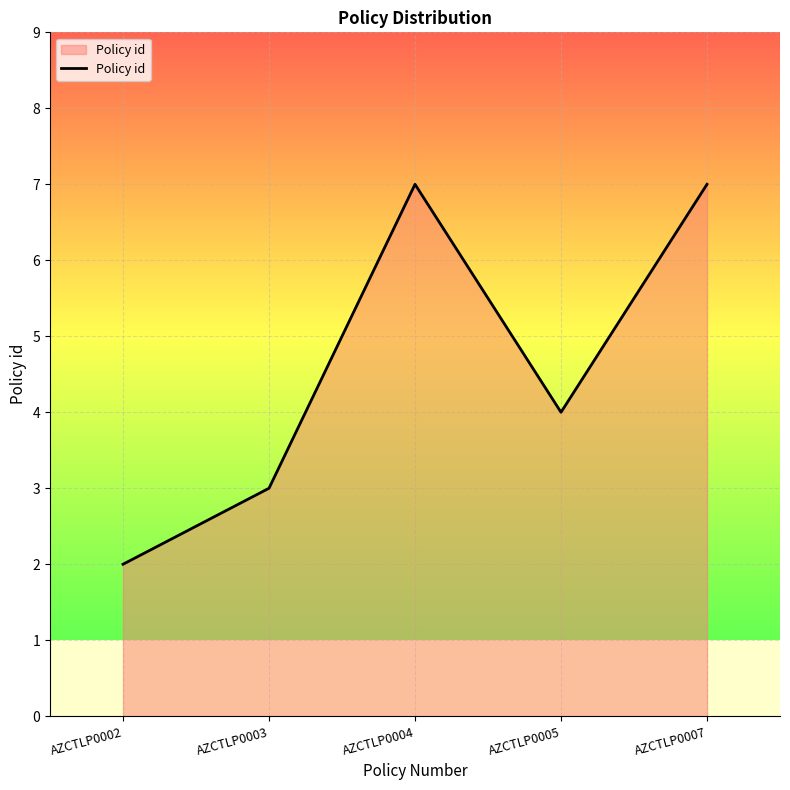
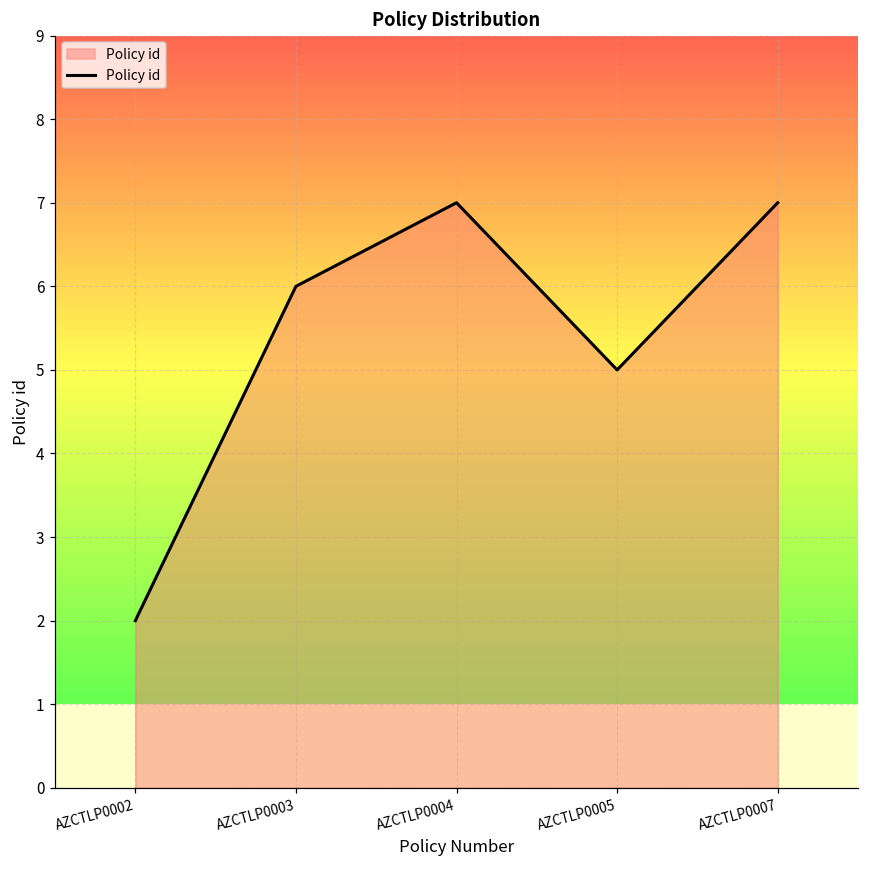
  {
    "AZCTLP0002": 2,
-   "AZCTLP0003": 3,
+   "AZCTLP0003": 6,
    "AZCTLP0004": 7,
-   "AZCTLP0005": 4,
+   "AZCTLP0005": 5,
    "AZCTLP0007": 7
  }
